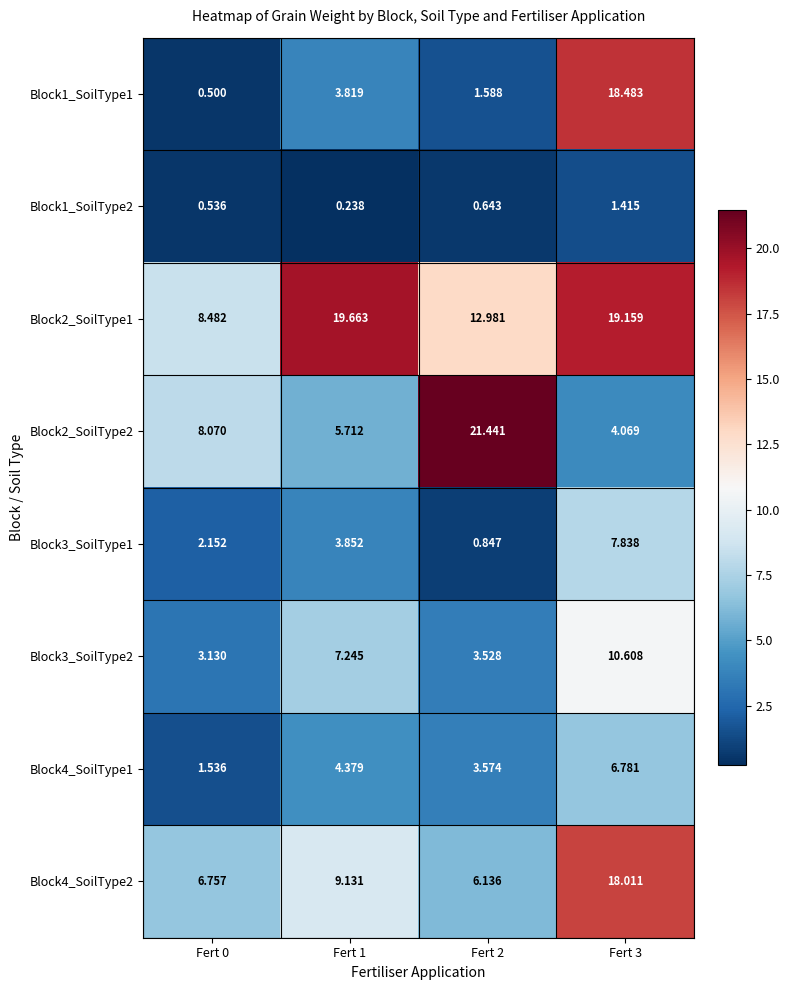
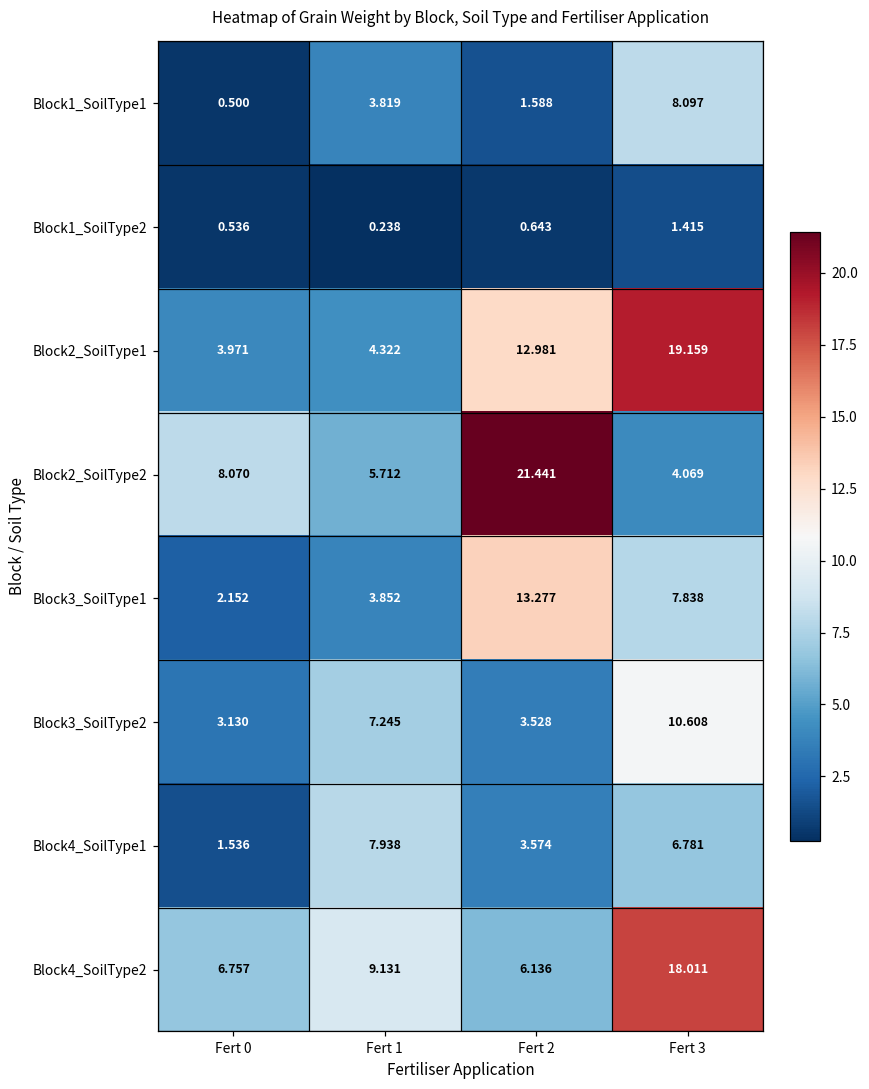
  {
    "Block1_SoilType1": {
      "Fert 0": 0.500,
      "Fert 1": 3.819,
      "Fert 2": 1.588,
-     "Fert 3": 18.483
+     "Fert 3": 8.097
    },
    "Block1_SoilType2": {
      "Fert 0": 0.536,
      "Fert 1": 0.238,
      "Fert 2": 0.643,
      "Fert 3": 1.415
    },
    "Block2_SoilType1": {
-     "Fert 0": 8.482,
-     "Fert 1": 19.663,
+     "Fert 0": 3.971,
+     "Fert 1": 4.322,
      "Fert 2": 12.981,
      "Fert 3": 19.159
    },
    "Block2_SoilType2": {
      "Fert 0": 8.070,
      "Fert 1": 5.712,
      "Fert 2": 21.441,
      "Fert 3": 4.069
    },
    "Block3_SoilType1": {
      "Fert 0": 2.152,
      "Fert 1": 3.852,
-     "Fert 2": 0.847,
+     "Fert 2": 13.277,
      "Fert 3": 7.838
    },
    "Block3_SoilType2": {
      "Fert 0": 3.130,
      "Fert 1": 7.245,
      "Fert 2": 3.528,
      "Fert 3": 10.608
    },
    "Block4_SoilType1": {
      "Fert 0": 1.536,
-     "Fert 1": 4.379,
+     "Fert 1": 7.938,
      "Fert 2": 3.574,
      "Fert 3": 6.781
    },
    "Block4_SoilType2": {
      "Fert 0": 6.757,
      "Fert 1": 9.131,
      "Fert 2": 6.136,
      "Fert 3": 18.011
    }
  }
